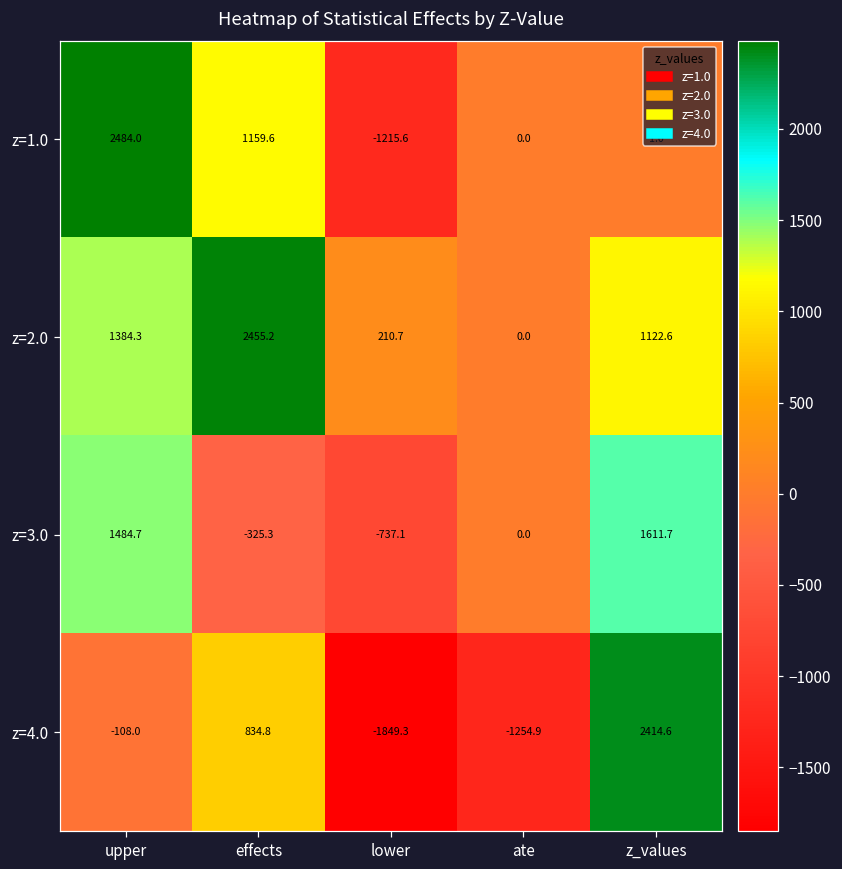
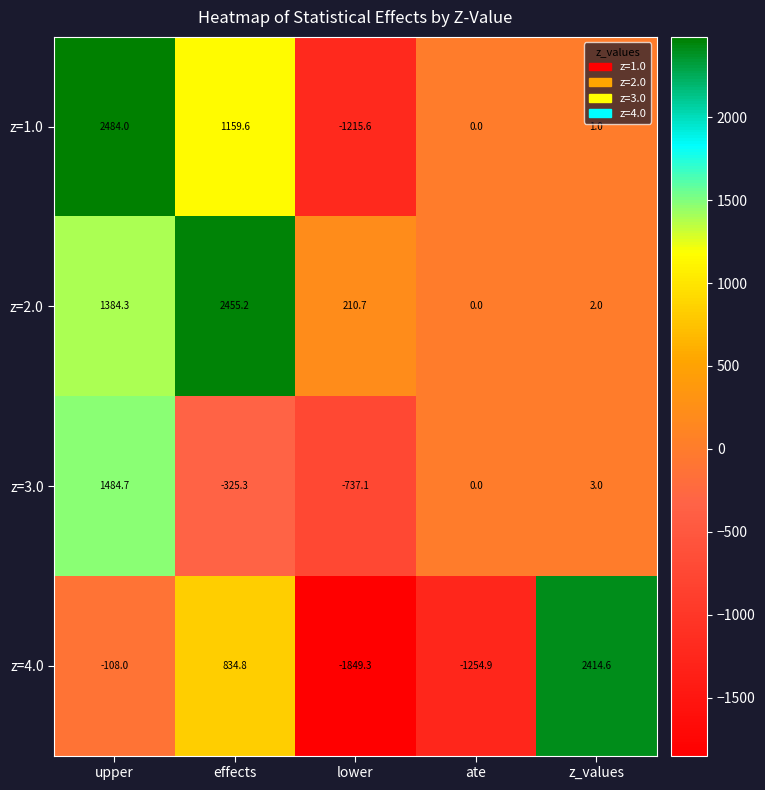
  {
    "z=1.0": {
      "upper": 2484.0,
      "effects": 1159.6,
      "lower": -1215.6,
      "ate": 0.0
    },
    "z=2.0": {
      "upper": 1384.3,
      "effects": 2455.2,
      "lower": 210.7,
      "ate": 0.0,
-     "z_values": 1122.6
+     "z_values": 2.0
    },
    "z=3.0": {
      "upper": 1484.7,
      "effects": -325.3,
      "lower": -737.1,
      "ate": 0.0,
-     "z_values": 1611.7
+     "z_values": 3.0
    },
    "z=4.0": {
      "upper": -108.0,
      "effects": 834.8,
      "lower": -1849.3,
      "ate": -1254.9,
      "z_values": 2414.6
    }
  }
